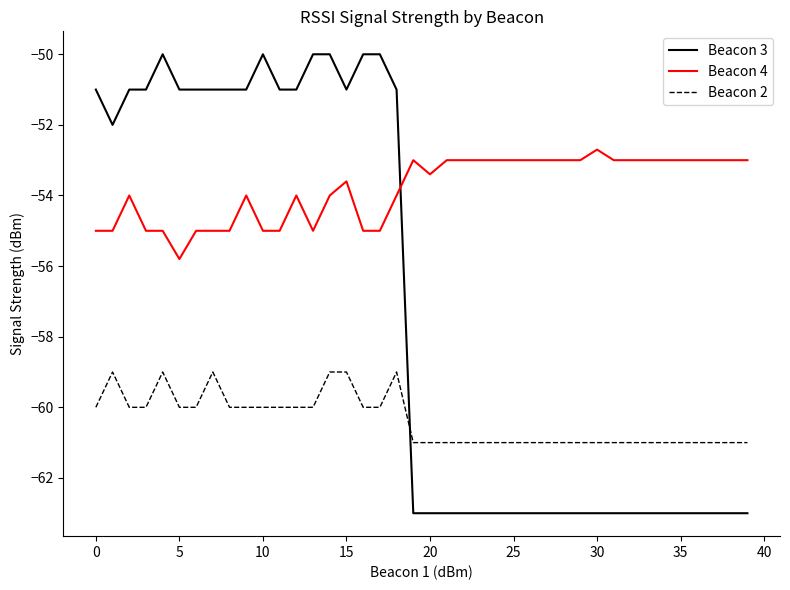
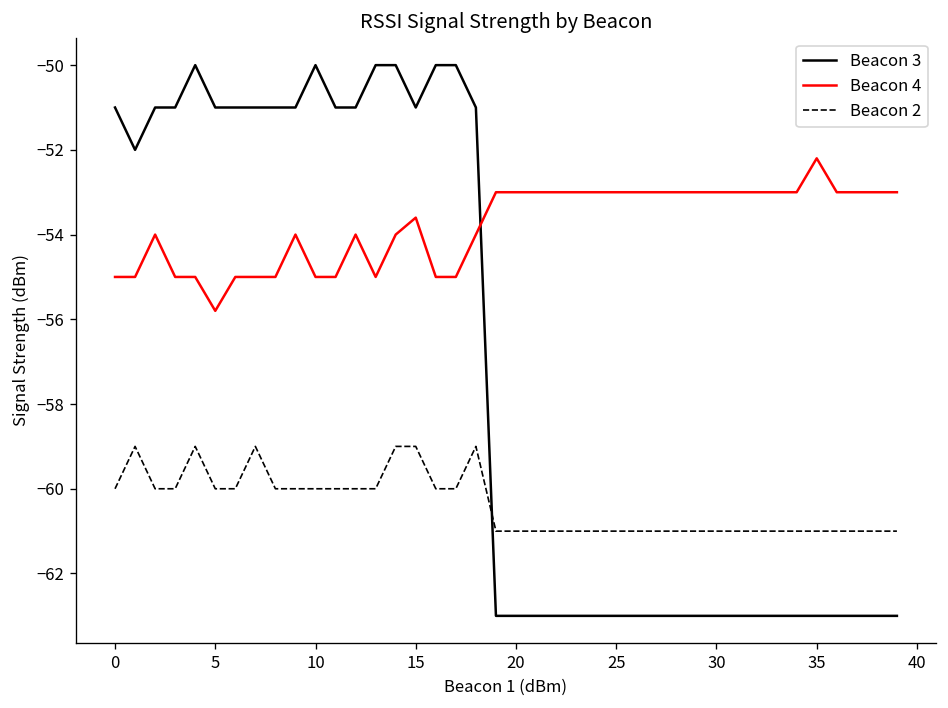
  {
    "Beacon 4": {
      "0": -55.0,
      "5": -55.8,
      "10": -55.0,
      "15": -53.6,
-     "20": -53.4,
+     "20": -53.0,
      "25": -53.0,
-     "30": -52.7,
-     "35": -53.0
+     "30": -53.0,
+     "35": -52.2
    }
  }
